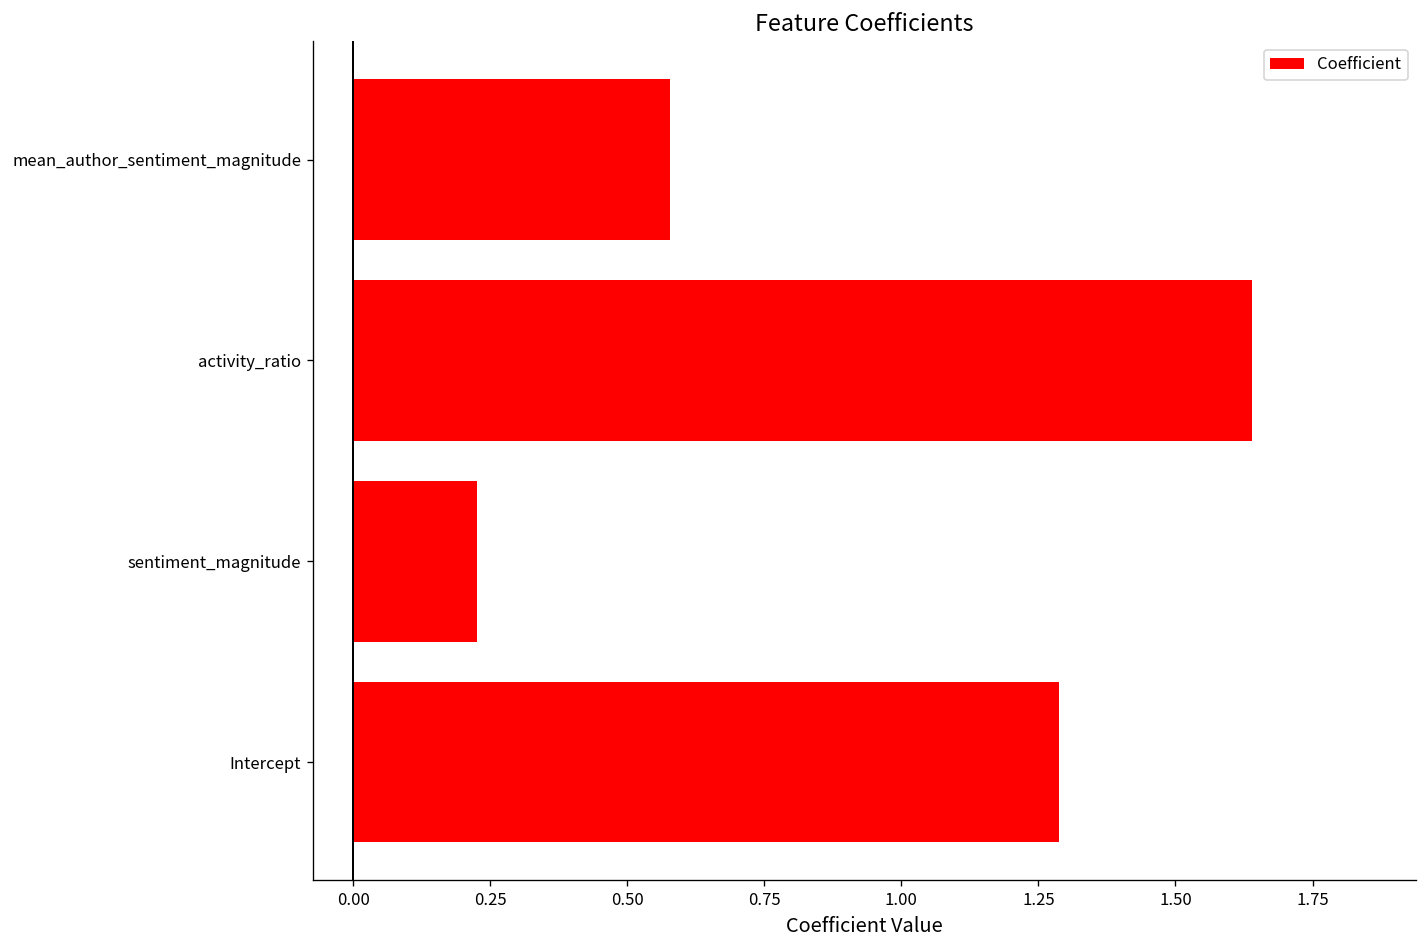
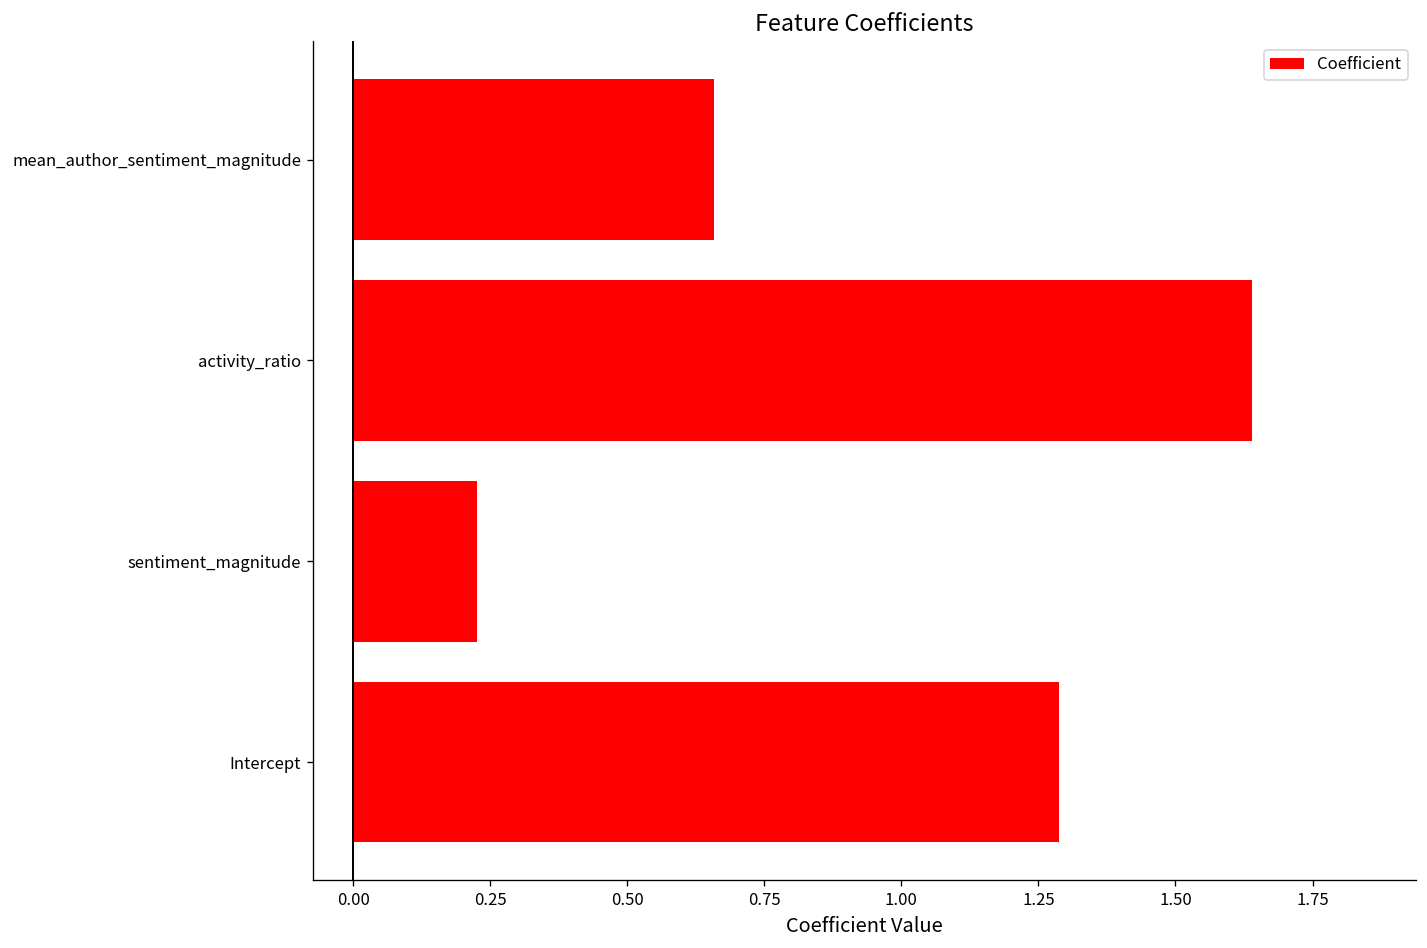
  {
-   "mean_author_sentiment_magnitude": 0.58,
+   "mean_author_sentiment_magnitude": 0.66,
    "activity_ratio": 1.64,
    "sentiment_magnitude": 0.23,
    "Intercept": 1.29
  }
